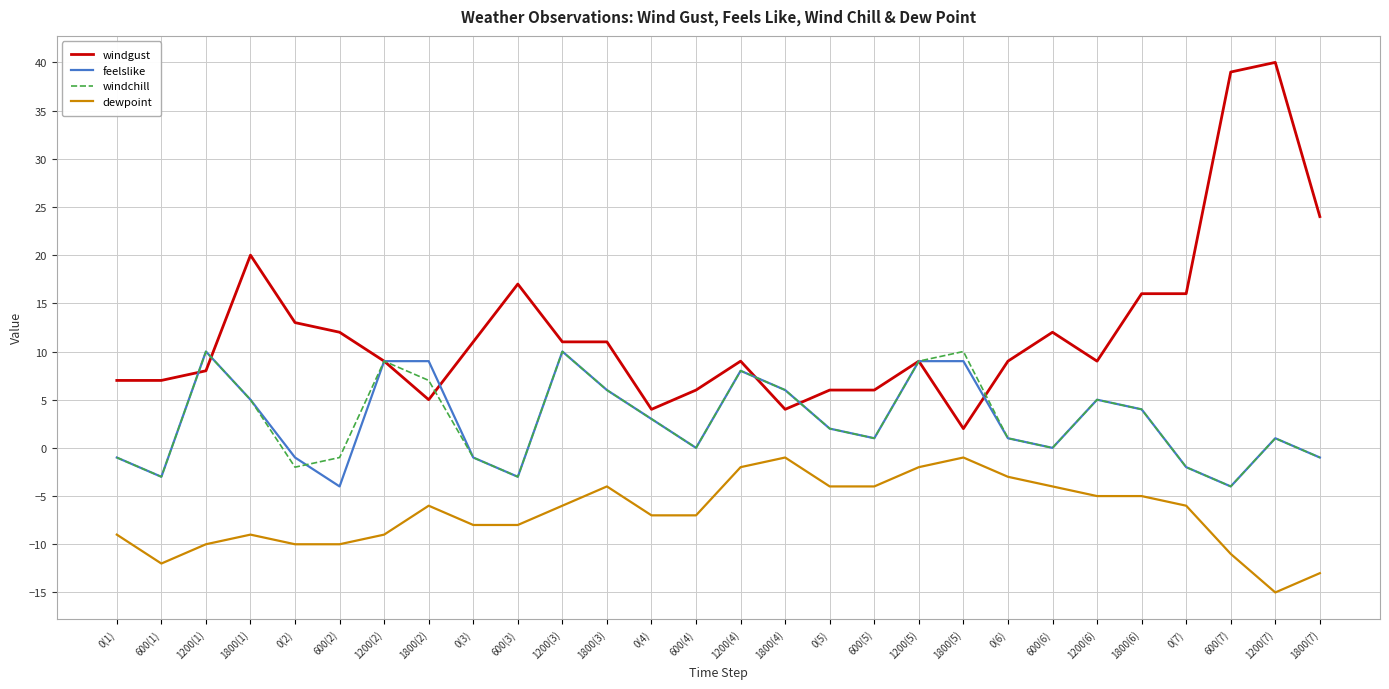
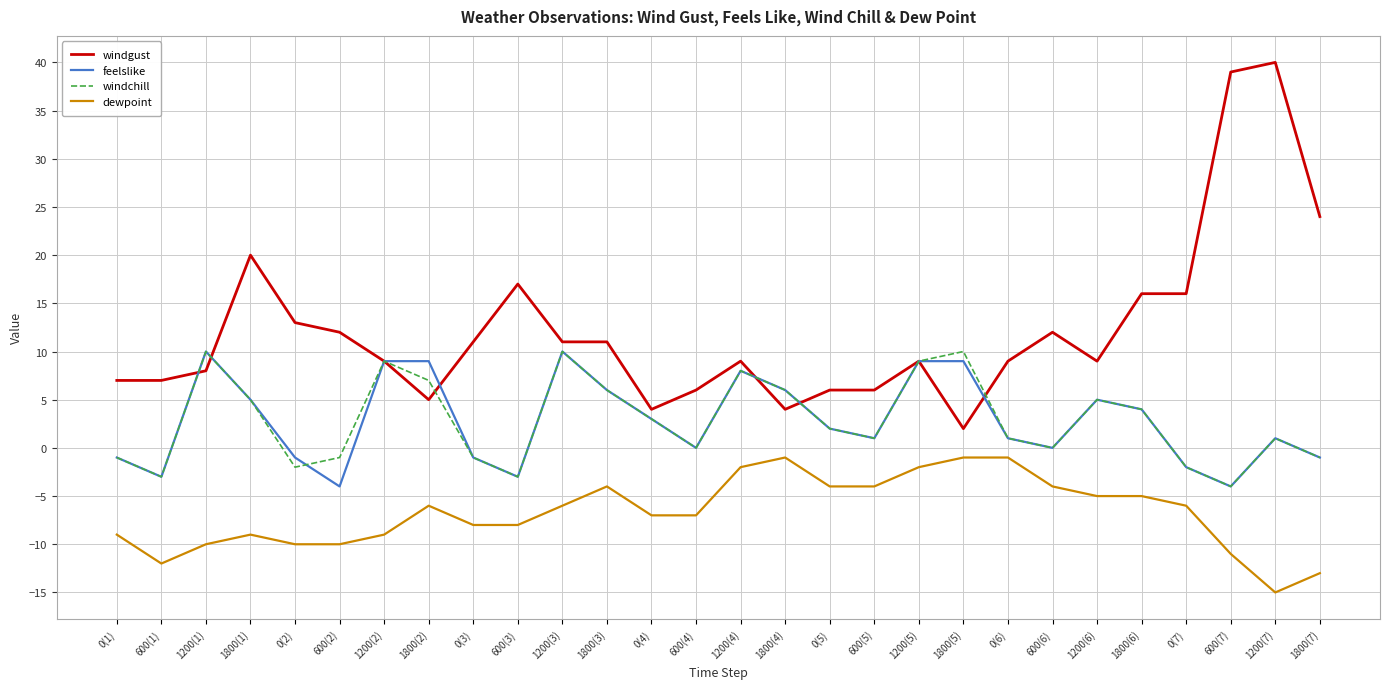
  {
    "windgust": {
      "0(1)": 7,
      "600(1)": 7,
      "1200(1)": 8,
      "1800(1)": 20,
      "0(2)": 13,
      "600(2)": 12,
      "1800(2)": 5,
      "0(3)": 11,
      "600(3)": 17,
      "1200(3)": 11,
      "1800(3)": 11,
      "0(4)": 4,
      "600(4)": 6,
      "1200(4)": 9,
      "1800(4)": 4,
      "0(5)": 6,
      "600(5)": 6,
      "1800(5)": 2,
      "0(6)": 9,
      "600(6)": 12,
      "1200(6)": 9,
      "1800(6)": 16,
      "0(7)": 16,
      "600(7)": 39,
      "1200(7)": 40,
      "1800(7)": 24
    },
    "feelslike": {
      "0(2)": -1,
      "600(2)": -4,
      "1800(2)": 9,
      "1800(5)": 9
    },
    "windchill": {
      "0(2)": -2,
      "600(2)": -1,
      "1800(2)": 7,
      "1800(5)": 10
    },
    "dewpoint": {
      "0(1)": -9,
      "600(1)": -12,
      "1200(1)": -10,
      "1800(1)": -9,
      "0(2)": -10,
      "600(2)": -10,
      "1200(2)": -9,
      "1800(2)": -6,
      "0(3)": -8,
      "600(3)": -8,
      "1200(3)": -6,
      "1800(3)": -4,
      "0(4)": -7,
      "600(4)": -7,
      "1200(4)": -2,
      "1800(4)": -1,
      "0(5)": -4,
      "600(5)": -4,
      "1200(5)": -2,
      "1800(5)": -1,
-     "0(6)": -3,
+     "0(6)": -1,
      "600(6)": -4,
      "1200(6)": -5,
      "1800(6)": -5,
      "0(7)": -6,
      "600(7)": -11,
      "1200(7)": -15,
      "1800(7)": -13
    }
  }
